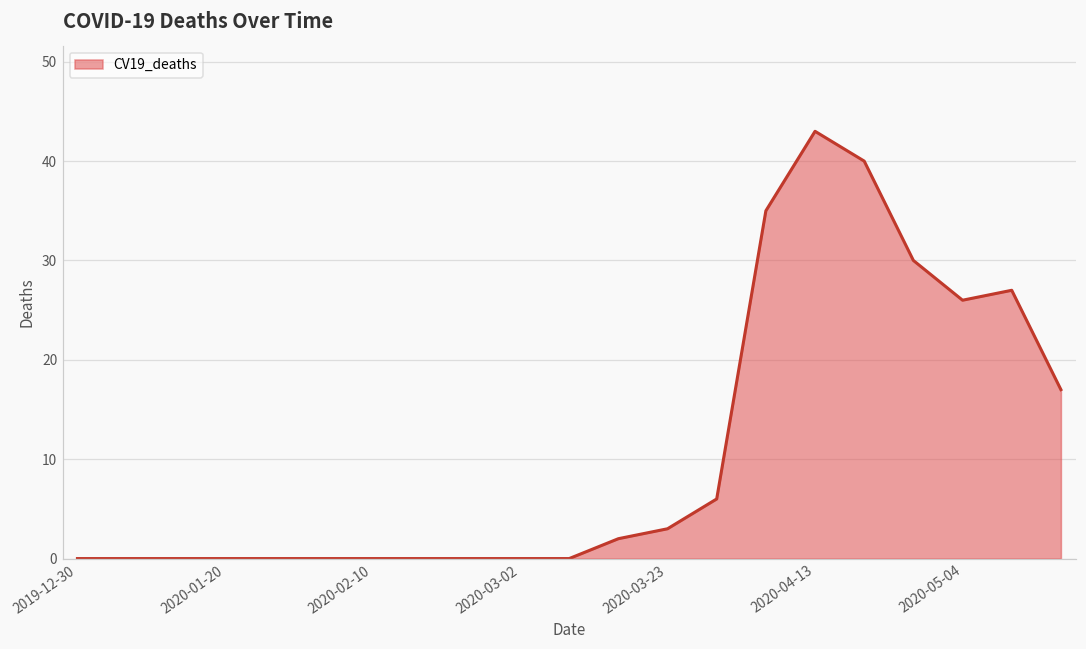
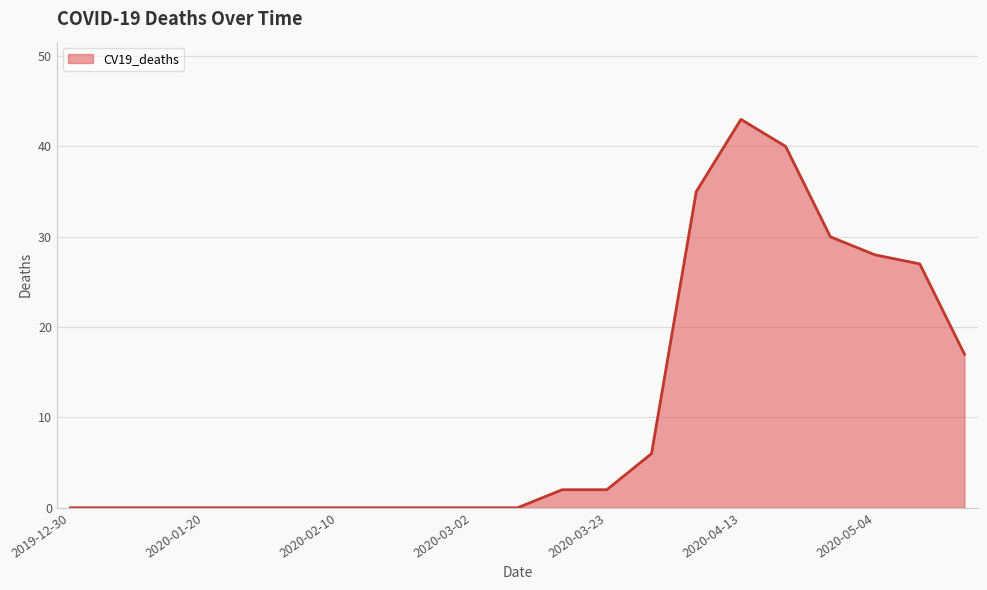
  {
    "2019-12-30": 0,
    "2020-01-20": 0,
    "2020-02-10": 0,
    "2020-03-02": 0,
-   "2020-03-23": 3,
+   "2020-03-23": 2,
    "2020-04-13": 43,
-   "2020-05-04": 26
+   "2020-05-04": 28
  }
